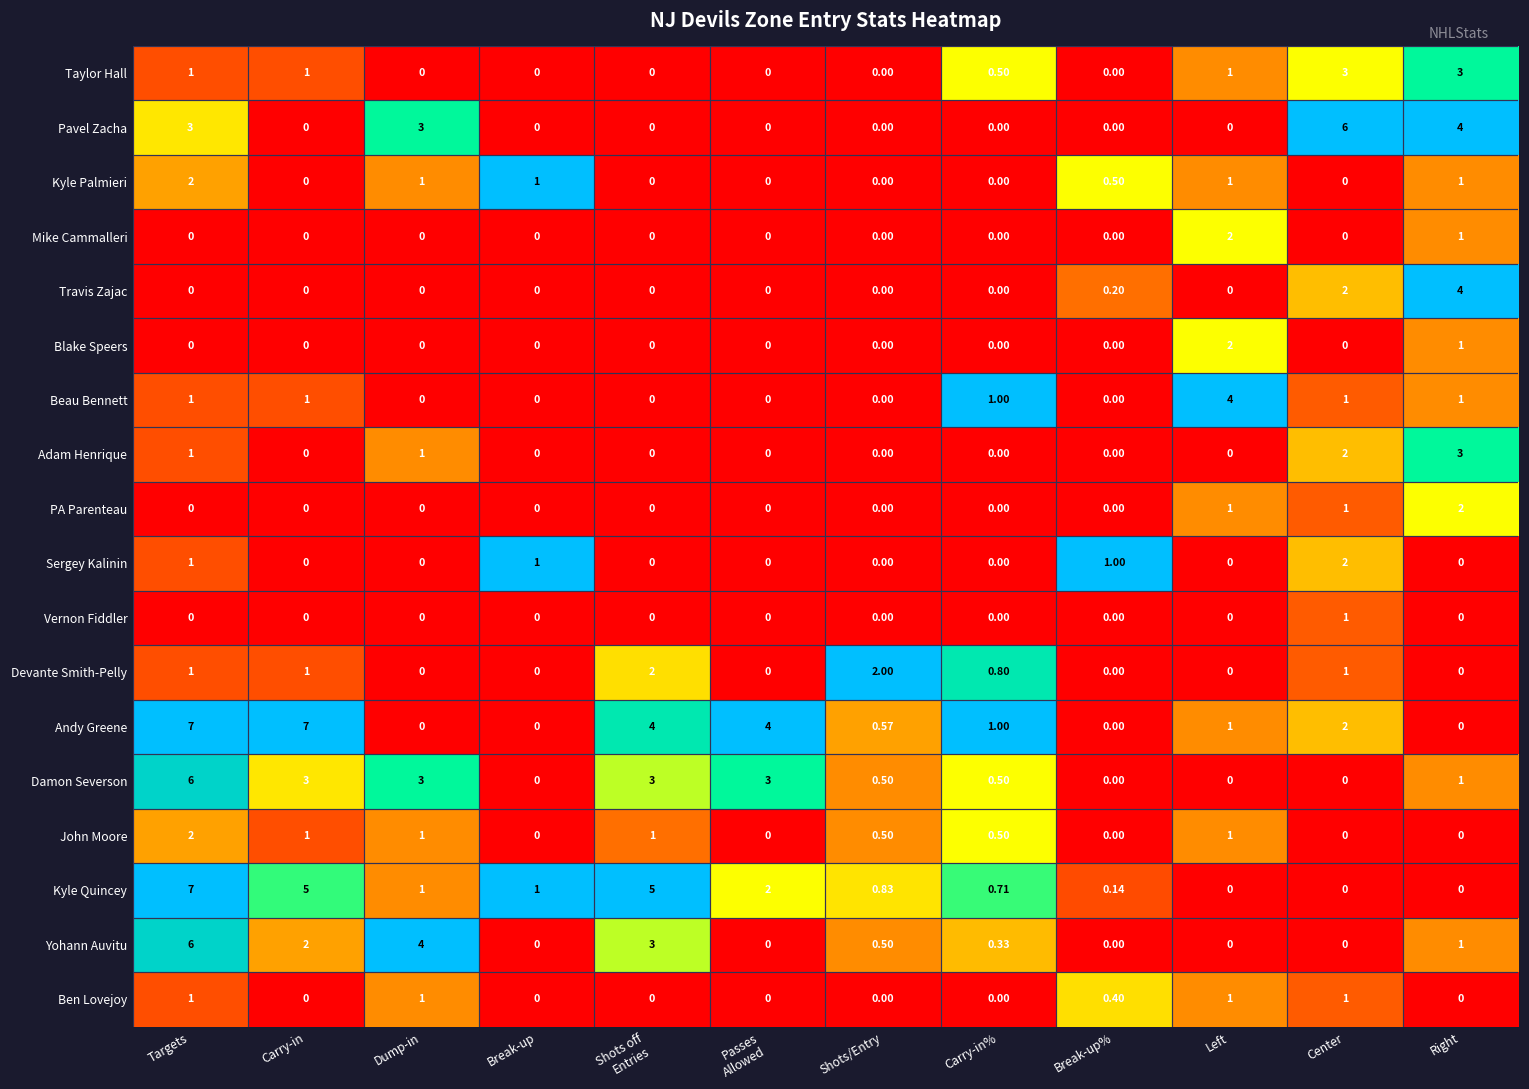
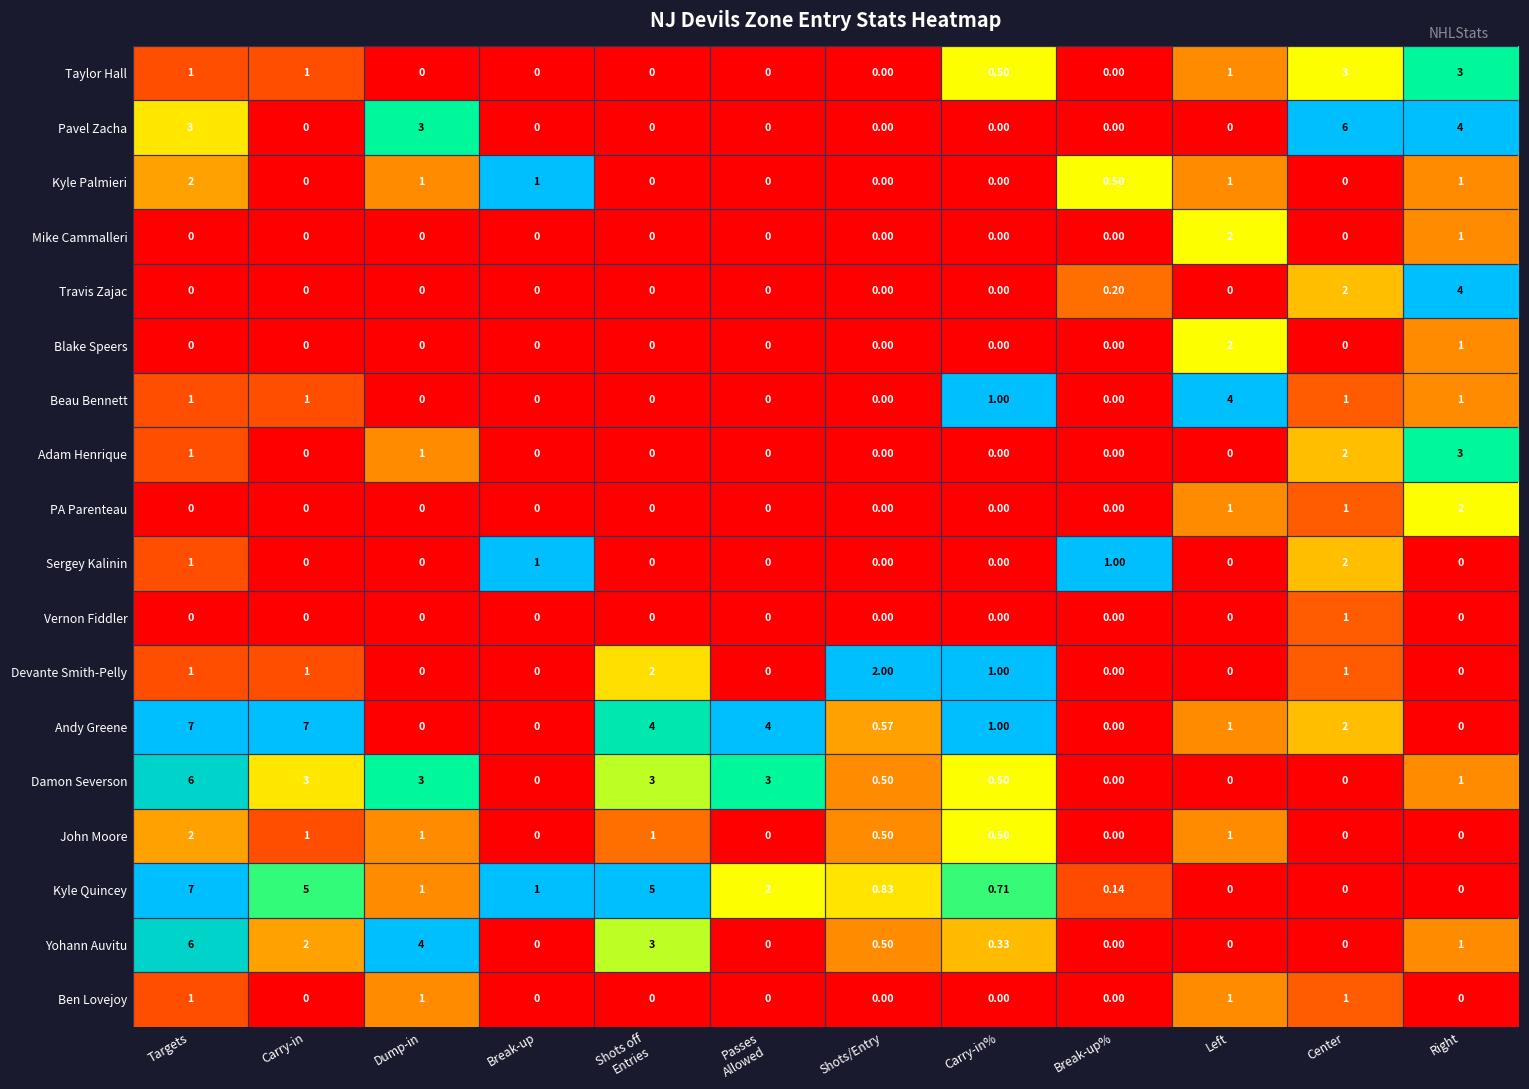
  {
    "Devante Smith-Pelly": {
      "Targets": 1,
      "Carry-in": 1,
      "Dump-in": 0,
      "Break-up": 0,
      "Shots off Entries": 2,
      "Passes Allowed": 0,
      "Shots/Entry": 2.00,
-     "Carry-in%": 0.80,
+     "Carry-in%": 1.00,
      "Break-up%": 0.00,
      "Left": 0,
      "Center": 1,
      "Right": 0
    },
    "Ben Lovejoy": {
      "Targets": 1,
      "Carry-in": 0,
      "Dump-in": 1,
      "Break-up": 0,
      "Shots off Entries": 0,
      "Passes Allowed": 0,
      "Shots/Entry": 0.00,
      "Carry-in%": 0.00,
-     "Break-up%": 0.40,
+     "Break-up%": 0.00,
      "Left": 1,
      "Center": 1,
      "Right": 0
    }
  }
